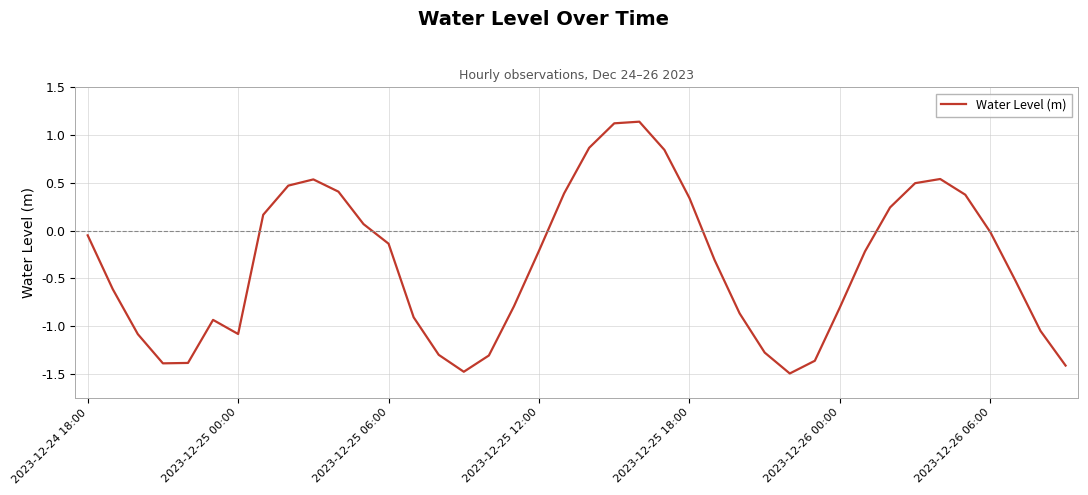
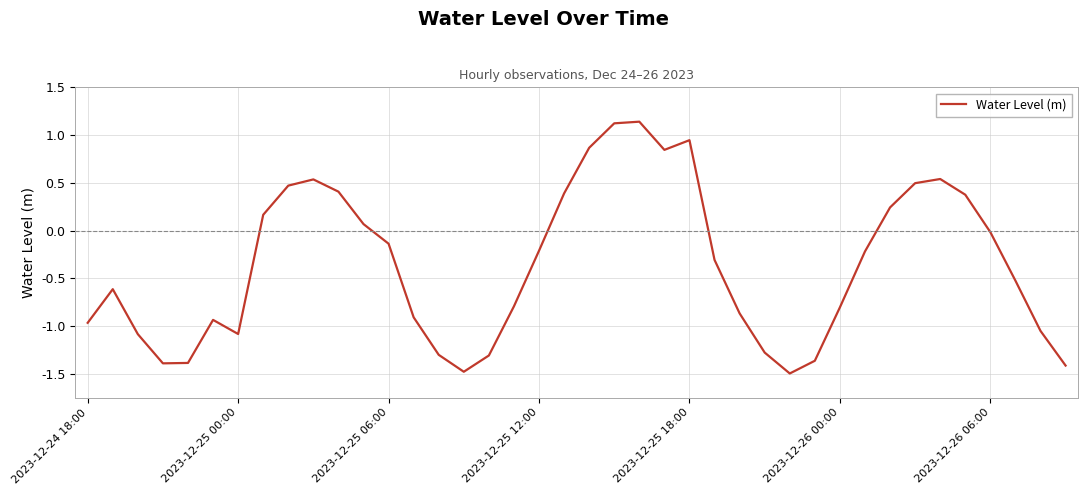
  {
-   "2023-12-24 18:00": -0.1,
+   "2023-12-24 18:00": -1.0,
    "2023-12-25 00:00": -1.1,
    "2023-12-25 06:00": -0.1,
    "2023-12-25 12:00": -0.2,
-   "2023-12-25 18:00": 0.3,
+   "2023-12-25 18:00": 0.9,
    "2023-12-26 00:00": -0.8,
    "2023-12-26 06:00": 0.0
  }
